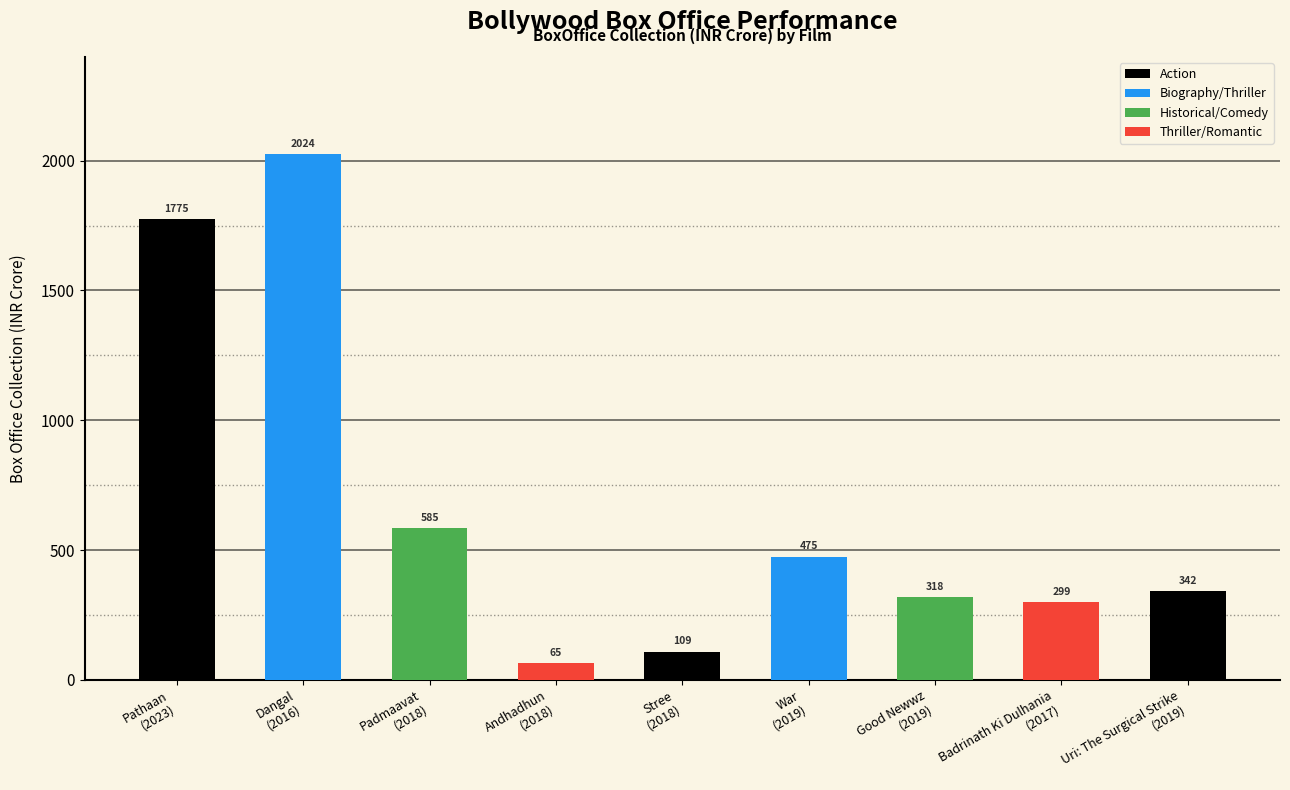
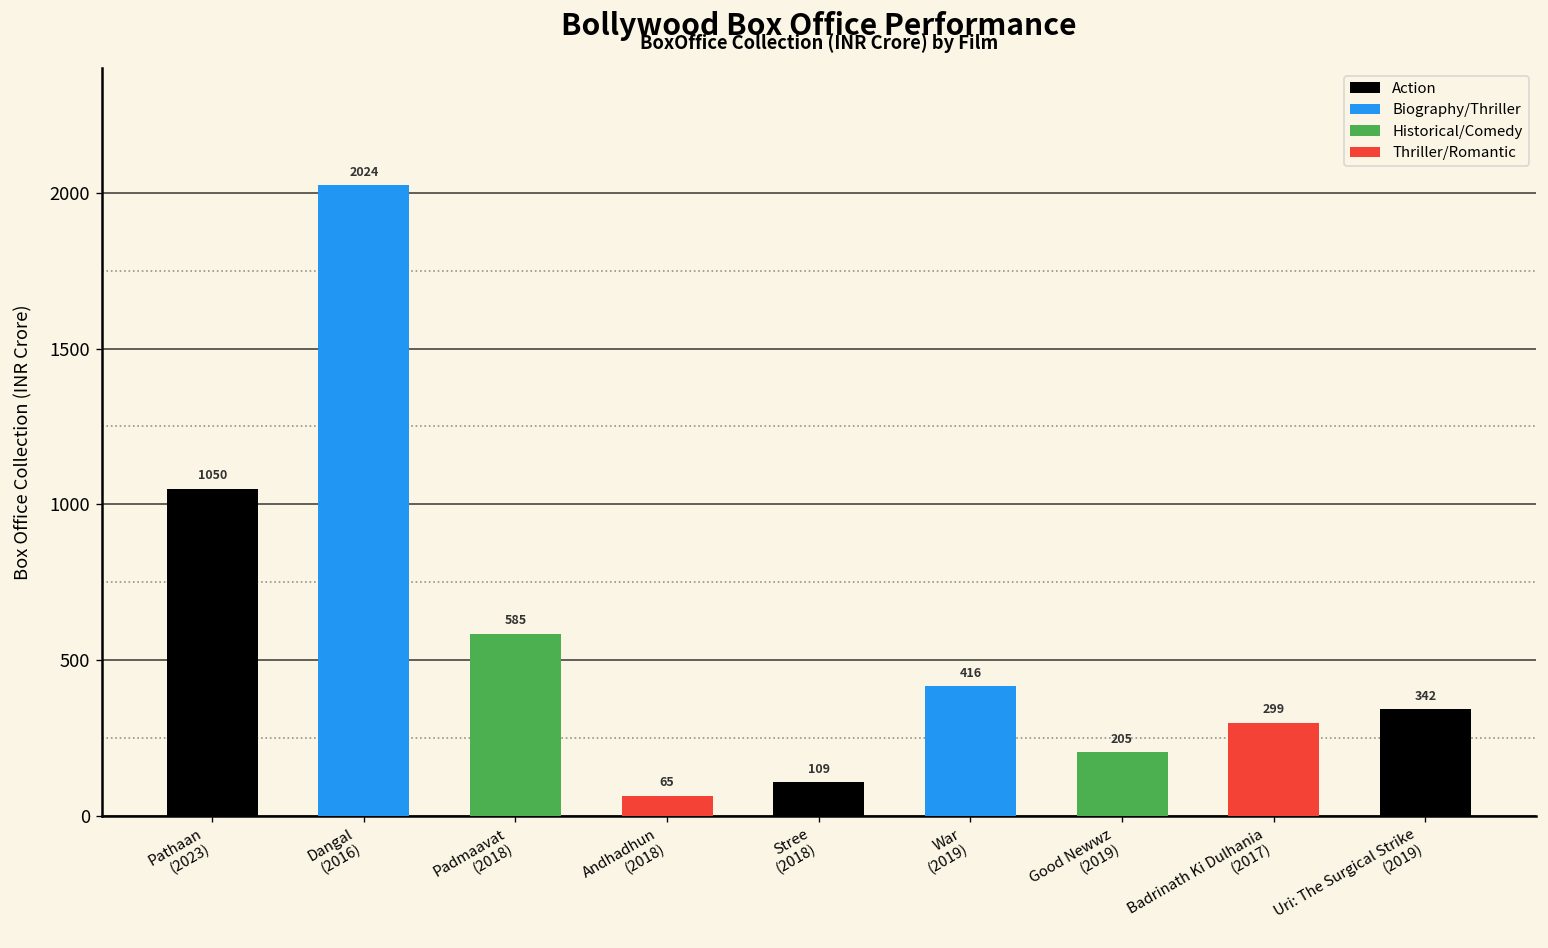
  {
-   "Pathaan (2023)": 1775,
+   "Pathaan (2023)": 1050,
    "Dangal (2016)": 2024,
    "Padmaavat (2018)": 585,
    "Andhadhun (2018)": 65,
    "Stree (2018)": 109,
-   "War (2019)": 475,
-   "Good Newwz (2019)": 318,
+   "War (2019)": 416,
+   "Good Newwz (2019)": 205,
    "Badrinath Ki Dulhania (2017)": 299,
    "Uri: The Surgical Strike (2019)": 342
  }
